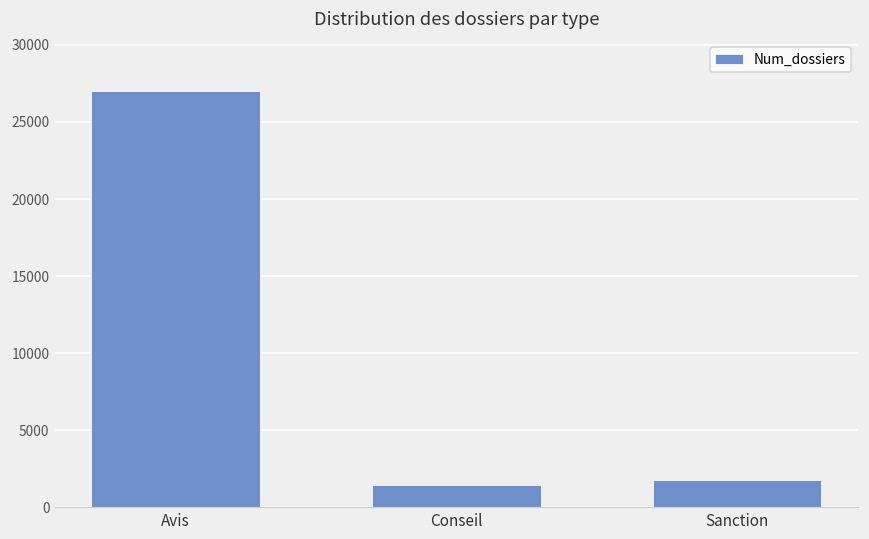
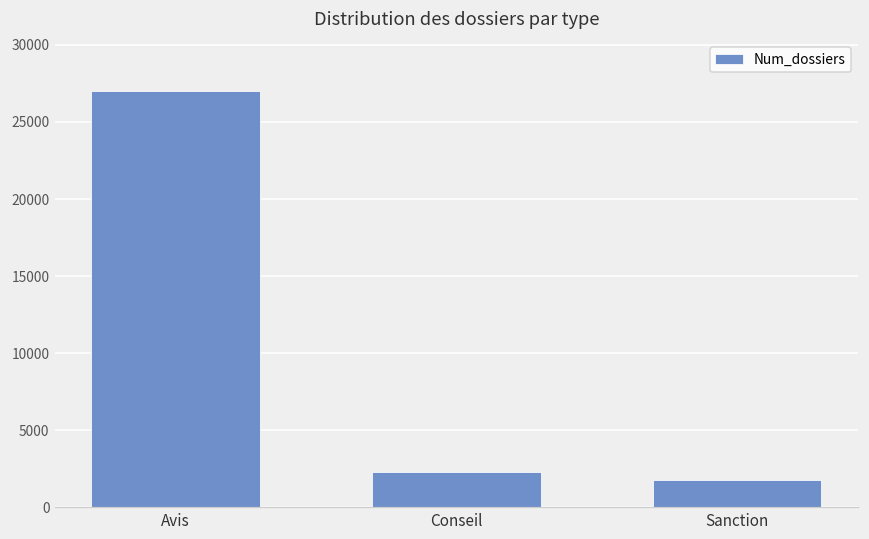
  {
    "Avis": 27000,
-   "Conseil": 1500,
+   "Conseil": 2300,
    "Sanction": 1800
  }
